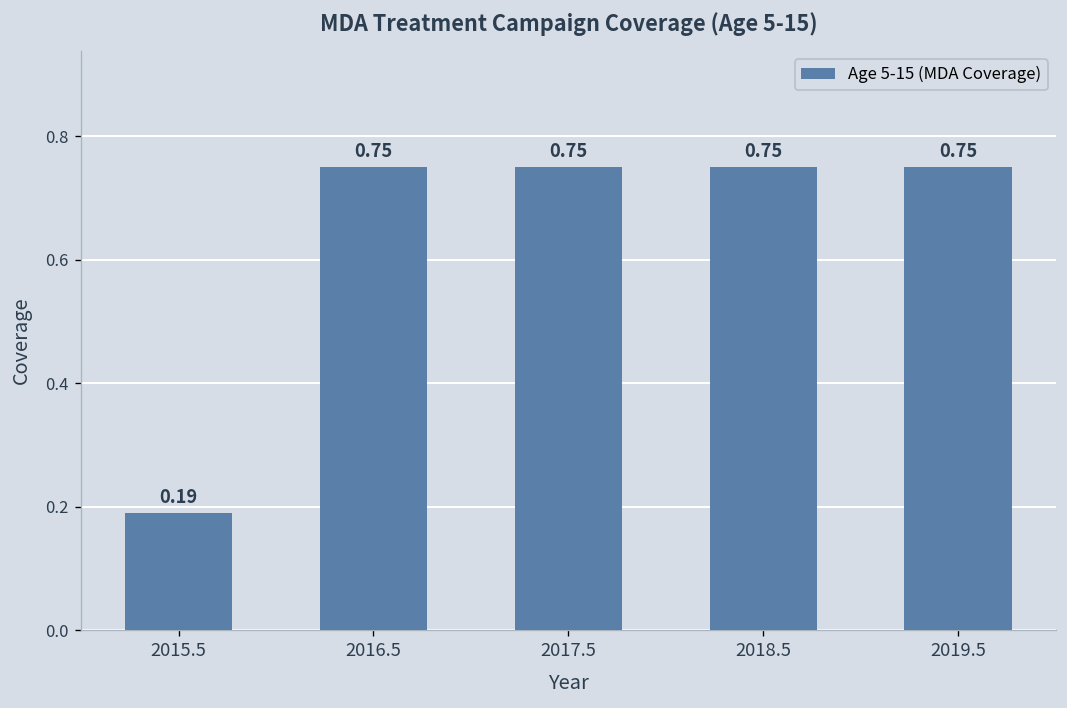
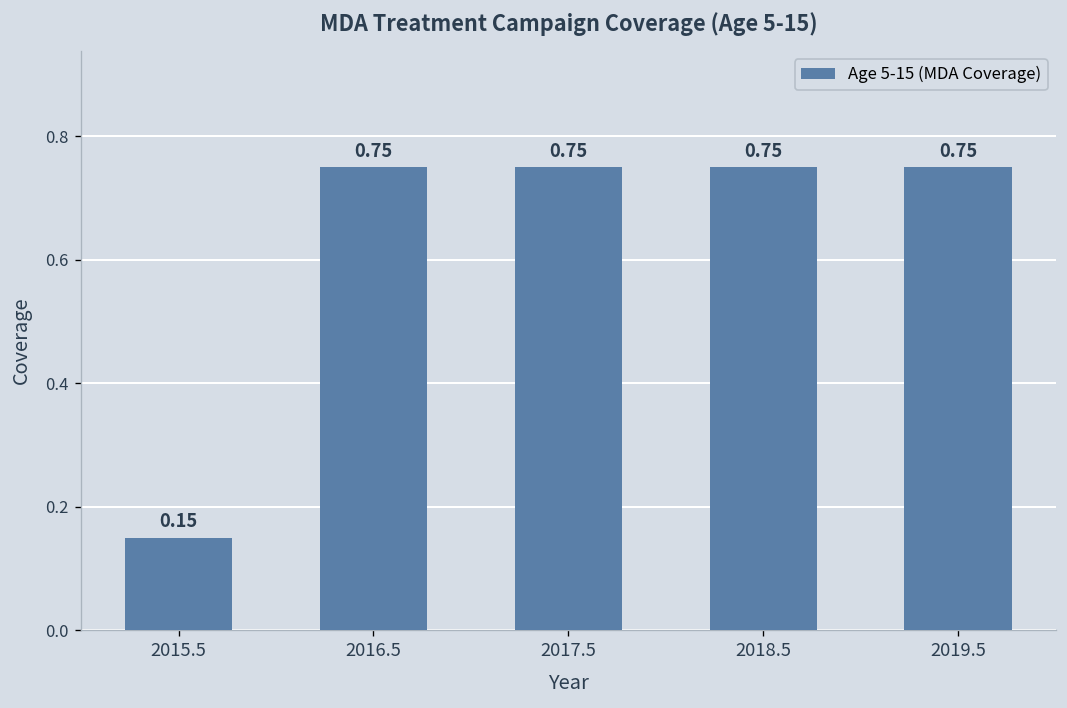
  {
-   "2015.5": 0.19,
+   "2015.5": 0.15,
    "2016.5": 0.75,
    "2017.5": 0.75,
    "2018.5": 0.75,
    "2019.5": 0.75
  }
